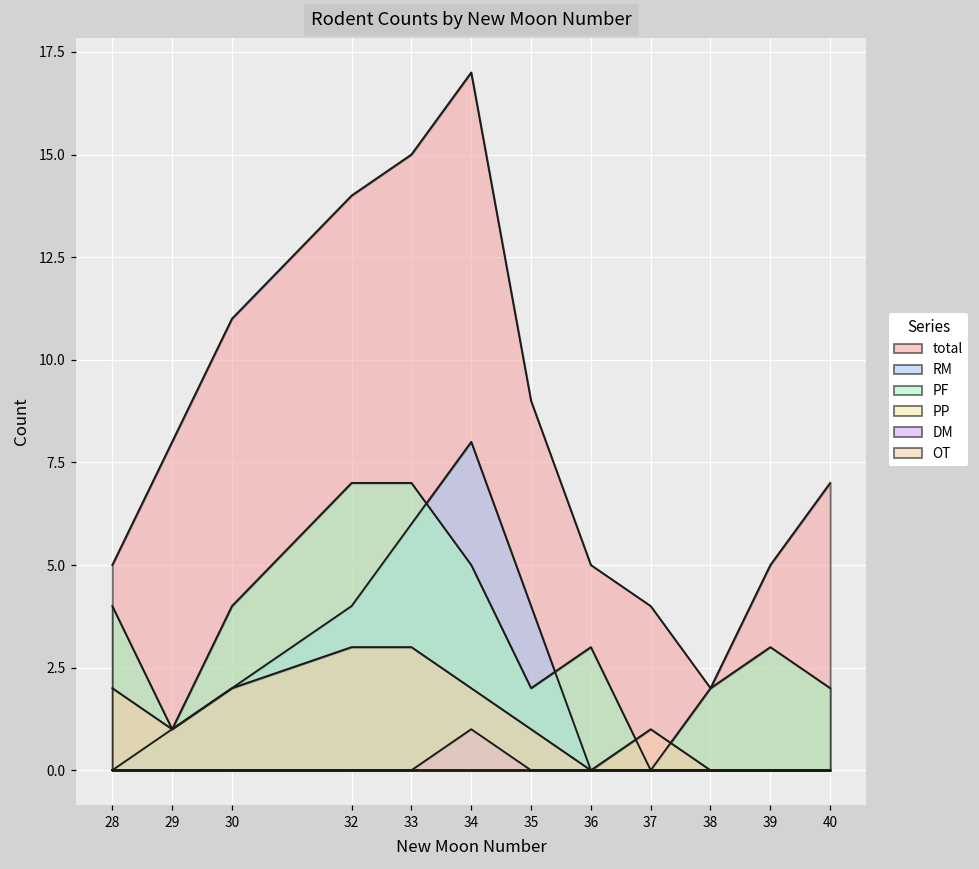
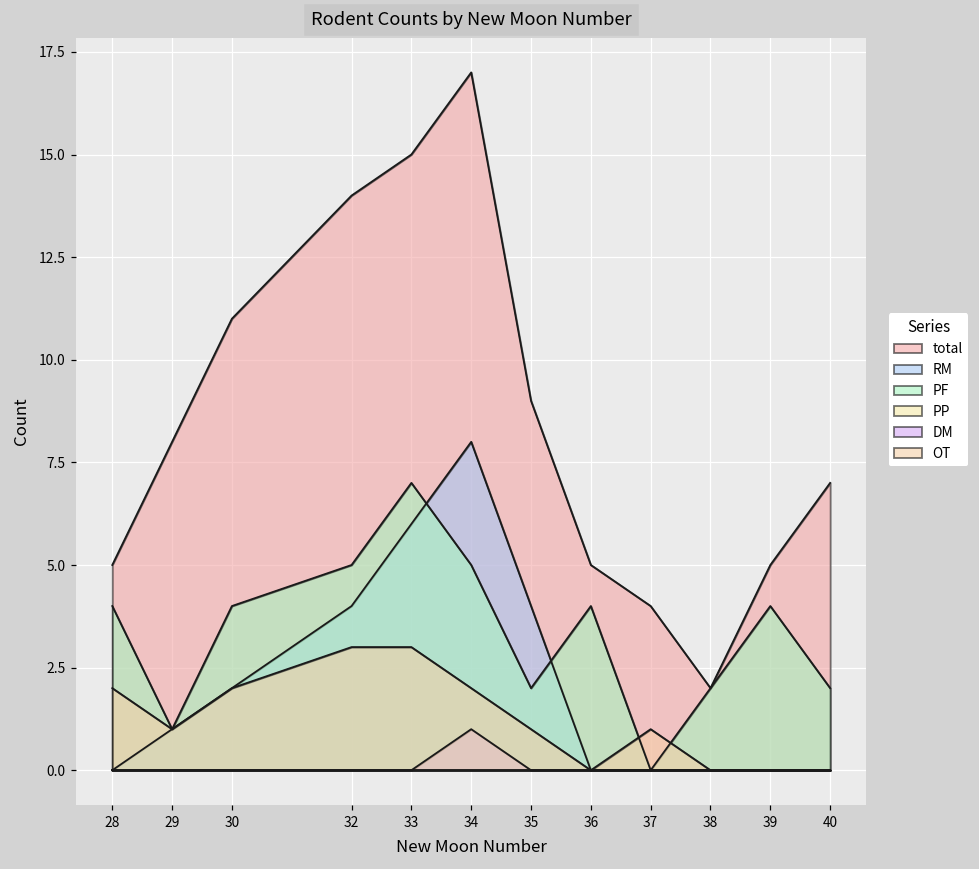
  {
    "PF": {
      "28": 4,
      "30": 4,
-     "32": 7,
+     "32": 5,
      "33": 7,
      "34": 5,
      "35": 2,
-     "36": 3,
-     "39": 3,
+     "36": 4,
+     "39": 4,
      "40": 2
    }
  }
